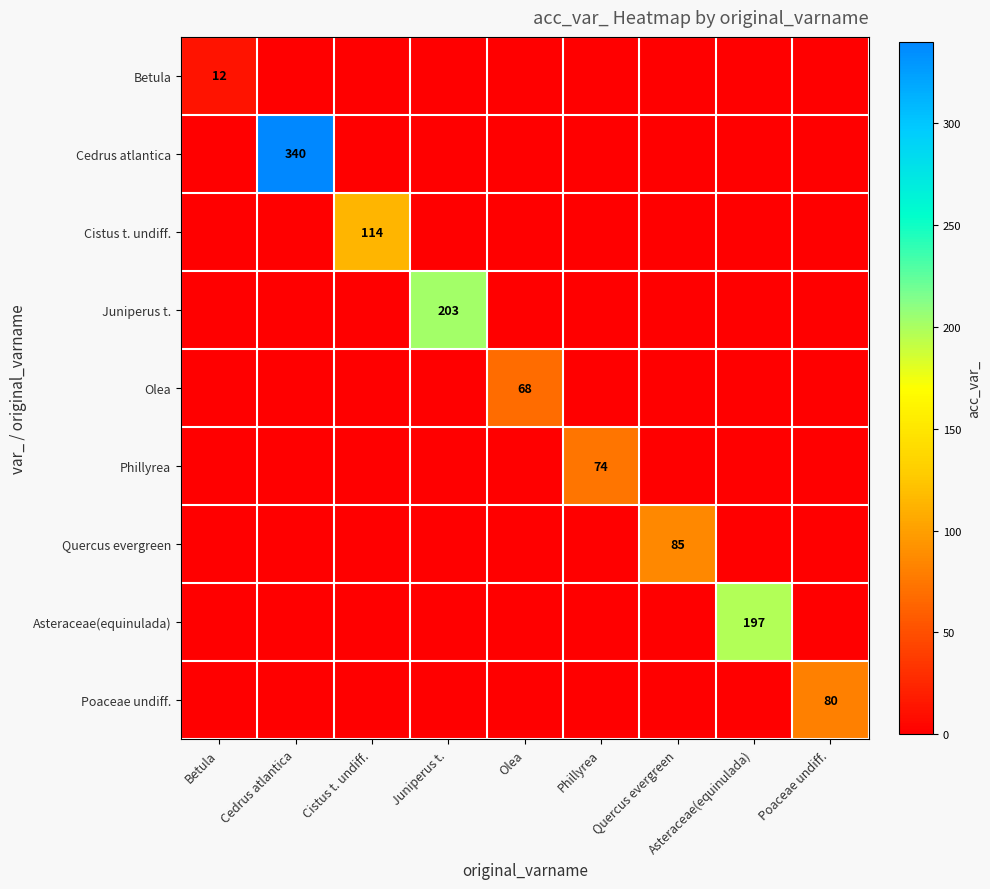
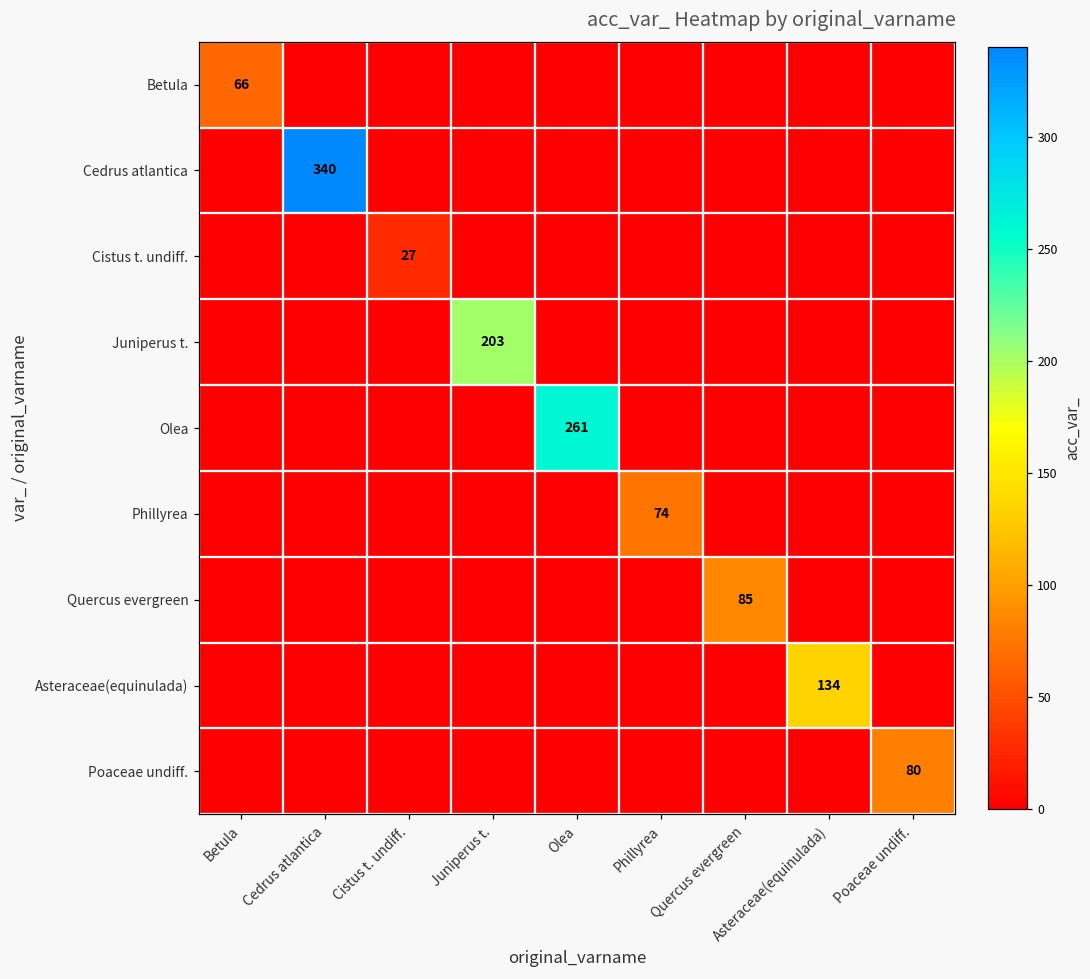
  {
    "Betula": {
-     "Betula": 12
+     "Betula": 66
    },
    "Cedrus atlantica": {
      "Cedrus atlantica": 340
    },
    "Cistus t. undiff.": {
-     "Cistus t. undiff.": 114
+     "Cistus t. undiff.": 27
    },
    "Juniperus t.": {
      "Juniperus t.": 203
    },
    "Olea": {
-     "Olea": 68
+     "Olea": 261
    },
    "Phillyrea": {
      "Phillyrea": 74
    },
    "Quercus evergreen": {
      "Quercus evergreen": 85
    },
    "Asteraceae(equinulada)": {
-     "Asteraceae(equinulada)": 197
+     "Asteraceae(equinulada)": 134
    },
    "Poaceae undiff.": {
      "Poaceae undiff.": 80
    }
  }
